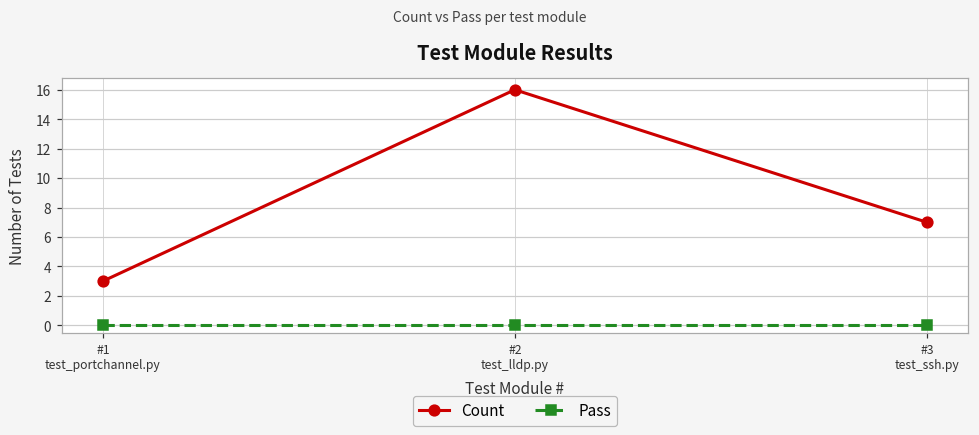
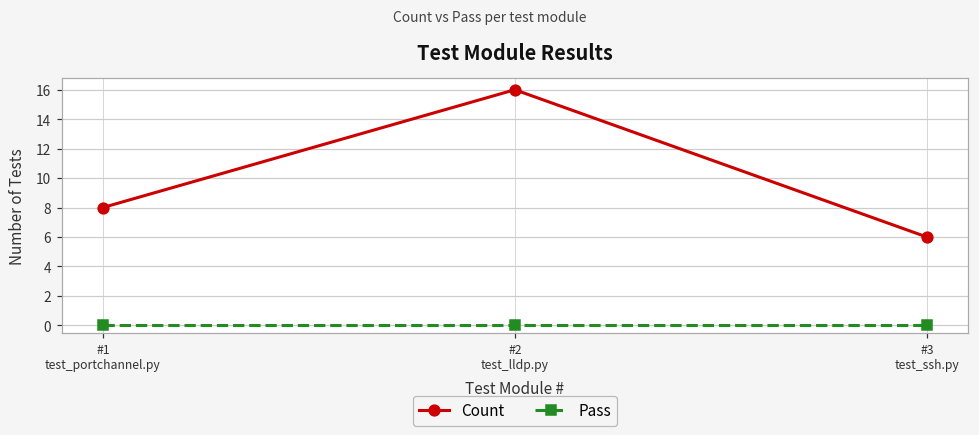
  {
    "Count": {
-     "#1 test_portchannel.py": 3,
+     "#1 test_portchannel.py": 8,
      "#2 test_lldp.py": 16,
-     "#3 test_ssh.py": 7
+     "#3 test_ssh.py": 6
    },
    "Pass": {
      "#1 test_portchannel.py": 0,
      "#2 test_lldp.py": 0,
      "#3 test_ssh.py": 0
    }
  }
